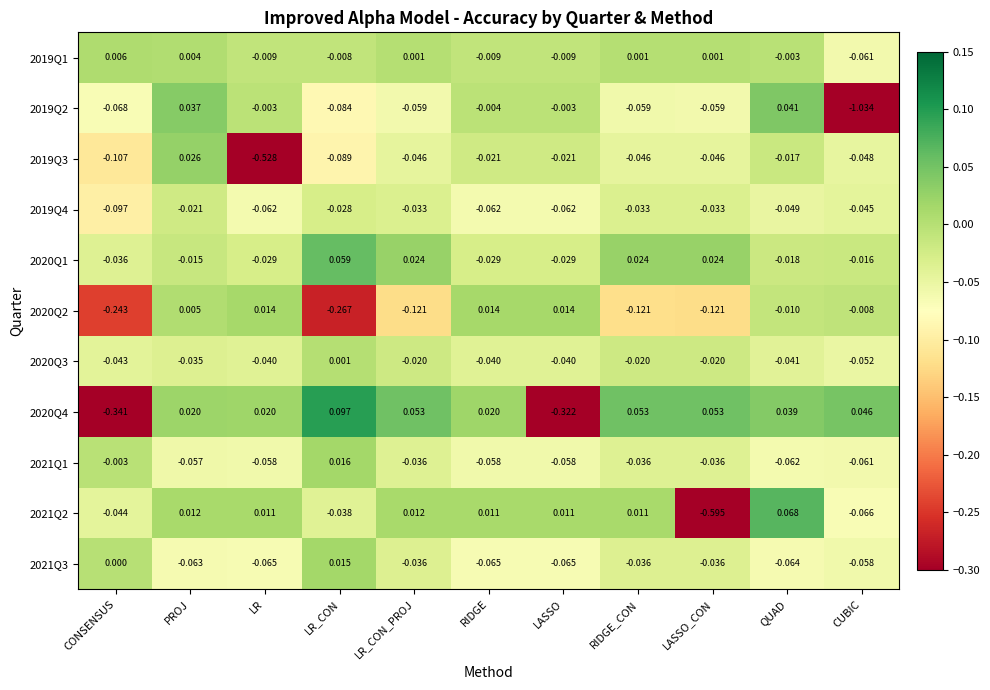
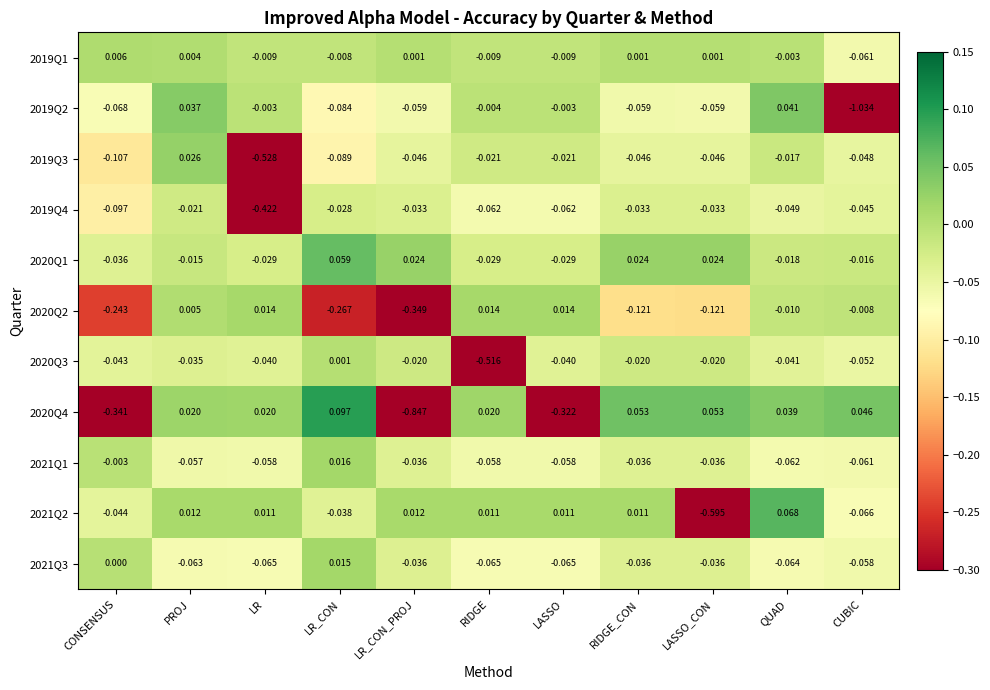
  {
    "2019Q1": {
      "CONSENSUS": 0.006,
      "PROJ": 0.004,
      "LR": -0.009,
      "LR_CON": -0.008,
      "LR_CON_PROJ": 0.001,
      "RIDGE": -0.009,
      "LASSO": -0.009,
      "RIDGE_CON": 0.001,
      "LASSO_CON": 0.001,
      "QUAD": -0.003,
      "CUBIC": -0.061
    },
    "2019Q2": {
      "CONSENSUS": -0.068,
      "PROJ": 0.037,
      "LR": -0.003,
      "LR_CON": -0.084,
      "LR_CON_PROJ": -0.059,
      "RIDGE": -0.004,
      "LASSO": -0.003,
      "RIDGE_CON": -0.059,
      "LASSO_CON": -0.059,
      "QUAD": 0.041,
      "CUBIC": -1.034
    },
    "2019Q3": {
      "CONSENSUS": -0.107,
      "PROJ": 0.026,
      "LR": -0.528,
      "LR_CON": -0.089,
      "LR_CON_PROJ": -0.046,
      "RIDGE": -0.021,
      "LASSO": -0.021,
      "RIDGE_CON": -0.046,
      "LASSO_CON": -0.046,
      "QUAD": -0.017,
      "CUBIC": -0.048
    },
    "2019Q4": {
      "CONSENSUS": -0.097,
      "PROJ": -0.021,
-     "LR": -0.062,
+     "LR": -0.422,
      "LR_CON": -0.028,
      "LR_CON_PROJ": -0.033,
      "RIDGE": -0.062,
      "LASSO": -0.062,
      "RIDGE_CON": -0.033,
      "LASSO_CON": -0.033,
      "QUAD": -0.049,
      "CUBIC": -0.045
    },
    "2020Q1": {
      "CONSENSUS": -0.036,
      "PROJ": -0.015,
      "LR": -0.029,
      "LR_CON": 0.059,
      "LR_CON_PROJ": 0.024,
      "RIDGE": -0.029,
      "LASSO": -0.029,
      "RIDGE_CON": 0.024,
      "LASSO_CON": 0.024,
      "QUAD": -0.018,
      "CUBIC": -0.016
    },
    "2020Q2": {
      "CONSENSUS": -0.243,
      "PROJ": 0.005,
      "LR": 0.014,
      "LR_CON": -0.267,
-     "LR_CON_PROJ": -0.121,
+     "LR_CON_PROJ": -0.349,
      "RIDGE": 0.014,
      "LASSO": 0.014,
      "RIDGE_CON": -0.121,
      "LASSO_CON": -0.121,
      "QUAD": -0.010,
      "CUBIC": -0.008
    },
    "2020Q3": {
      "CONSENSUS": -0.043,
      "PROJ": -0.035,
      "LR": -0.040,
      "LR_CON": 0.001,
      "LR_CON_PROJ": -0.020,
-     "RIDGE": -0.040,
+     "RIDGE": -0.516,
      "LASSO": -0.040,
      "RIDGE_CON": -0.020,
      "LASSO_CON": -0.020,
      "QUAD": -0.041,
      "CUBIC": -0.052
    },
    "2020Q4": {
      "CONSENSUS": -0.341,
      "PROJ": 0.020,
      "LR": 0.020,
      "LR_CON": 0.097,
-     "LR_CON_PROJ": 0.053,
+     "LR_CON_PROJ": -0.847,
      "RIDGE": 0.020,
      "LASSO": -0.322,
      "RIDGE_CON": 0.053,
      "LASSO_CON": 0.053,
      "QUAD": 0.039,
      "CUBIC": 0.046
    },
    "2021Q1": {
      "CONSENSUS": -0.003,
      "PROJ": -0.057,
      "LR": -0.058,
      "LR_CON": 0.016,
      "LR_CON_PROJ": -0.036,
      "RIDGE": -0.058,
      "LASSO": -0.058,
      "RIDGE_CON": -0.036,
      "LASSO_CON": -0.036,
      "QUAD": -0.062,
      "CUBIC": -0.061
    },
    "2021Q2": {
      "CONSENSUS": -0.044,
      "PROJ": 0.012,
      "LR": 0.011,
      "LR_CON": -0.038,
      "LR_CON_PROJ": 0.012,
      "RIDGE": 0.011,
      "LASSO": 0.011,
      "RIDGE_CON": 0.011,
      "LASSO_CON": -0.595,
      "QUAD": 0.068,
      "CUBIC": -0.066
    },
    "2021Q3": {
      "CONSENSUS": 0.000,
      "PROJ": -0.063,
      "LR": -0.065,
      "LR_CON": 0.015,
      "LR_CON_PROJ": -0.036,
      "RIDGE": -0.065,
      "LASSO": -0.065,
      "RIDGE_CON": -0.036,
      "LASSO_CON": -0.036,
      "QUAD": -0.064,
      "CUBIC": -0.058
    }
  }
